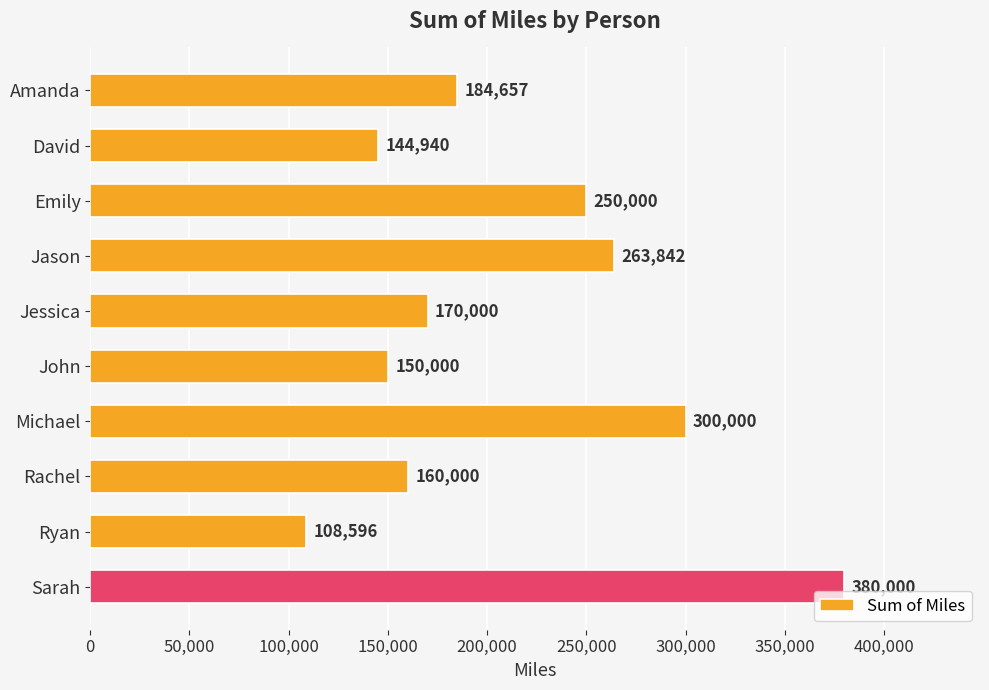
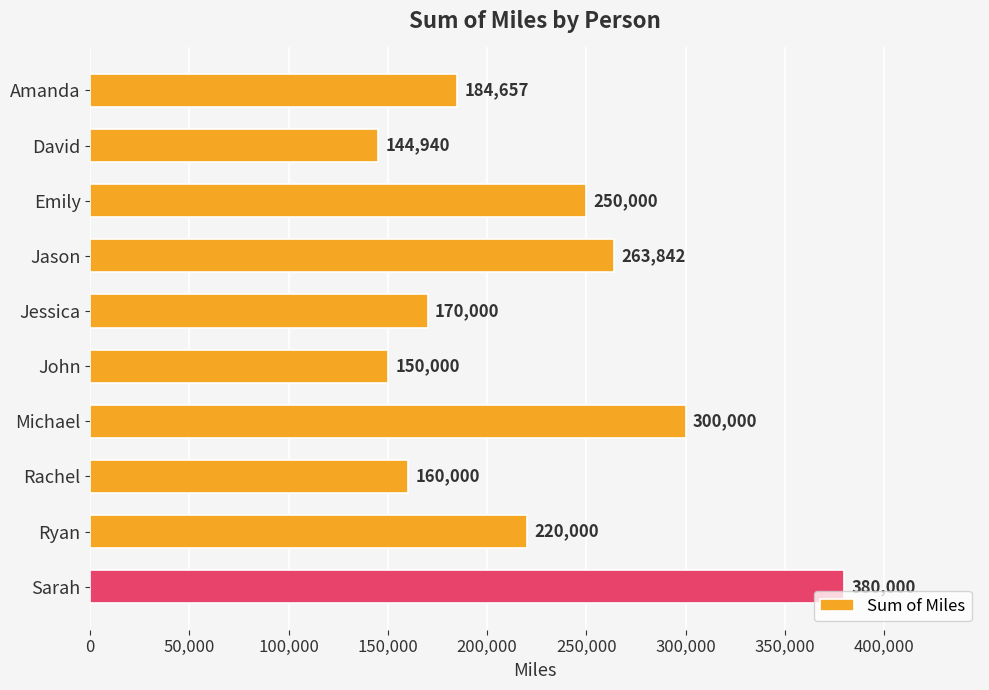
  {
    "Amanda": "184,657",
    "David": "144,940",
    "Emily": "250,000",
    "Jason": "263,842",
    "Jessica": "170,000",
    "John": "150,000",
    "Michael": "300,000",
    "Rachel": "160,000",
-   "Ryan": "108,596"
+   "Ryan": "220,000"
  }
